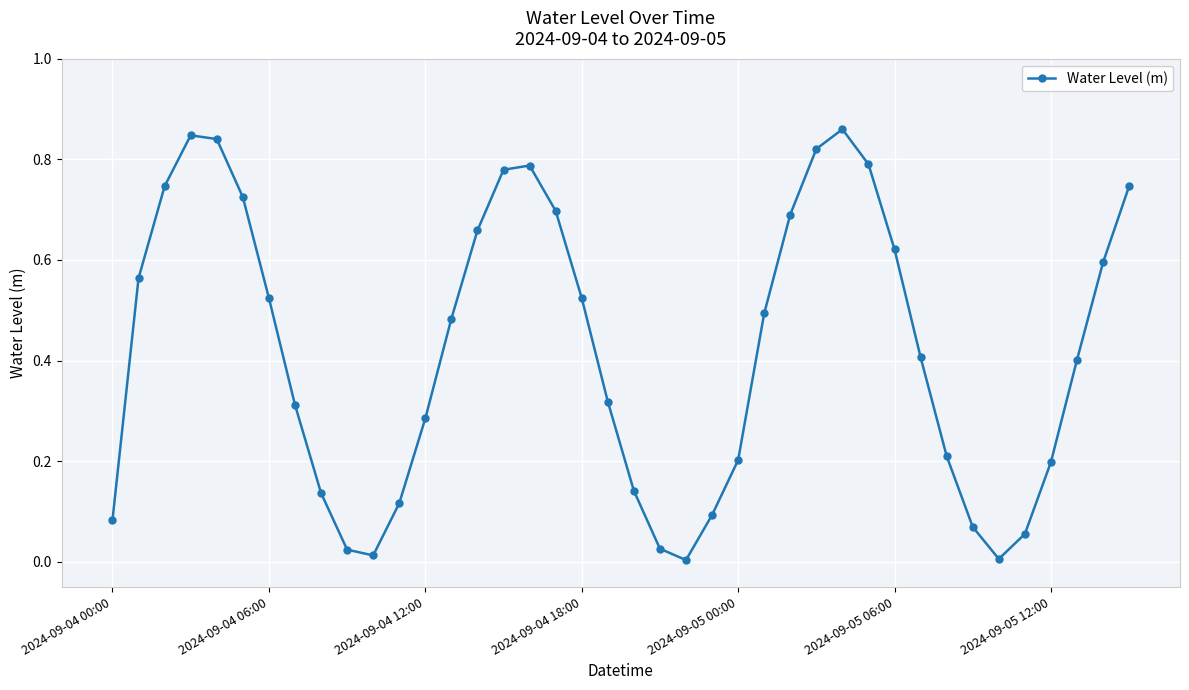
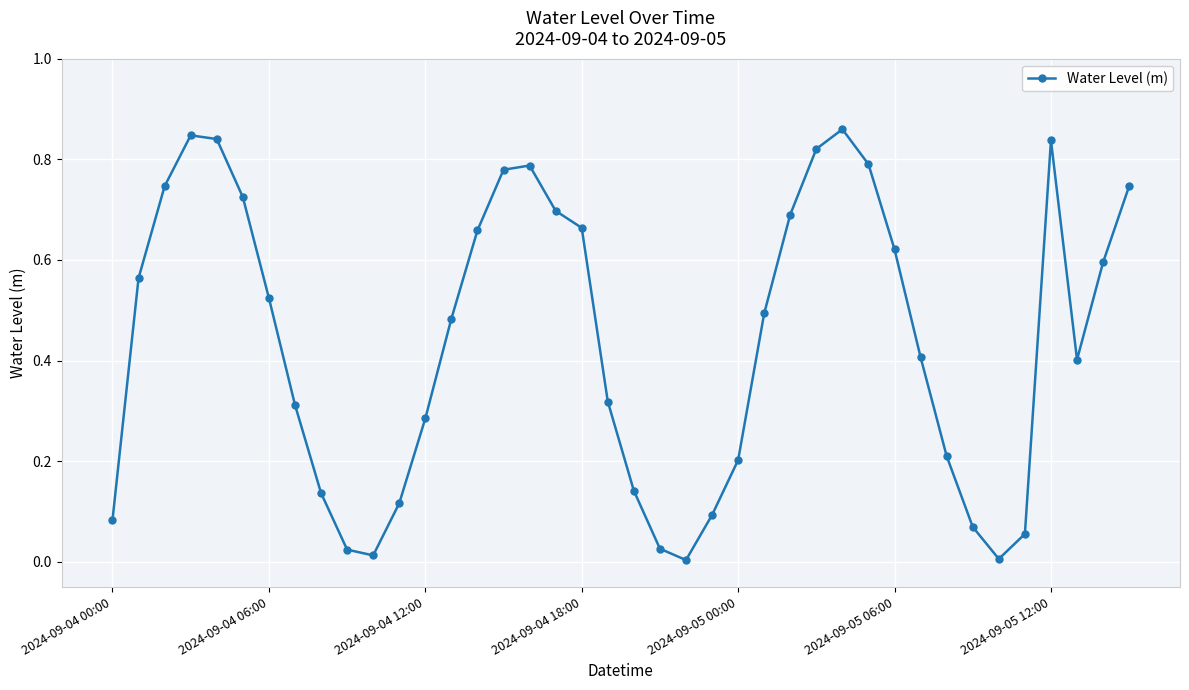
  {
    "2024-09-04 00:00": 0.08,
    "2024-09-04 06:00": 0.52,
    "2024-09-04 12:00": 0.29,
-   "2024-09-04 18:00": 0.52,
+   "2024-09-04 18:00": 0.66,
    "2024-09-05 00:00": 0.20,
    "2024-09-05 06:00": 0.62,
-   "2024-09-05 12:00": 0.20
+   "2024-09-05 12:00": 0.84
  }
